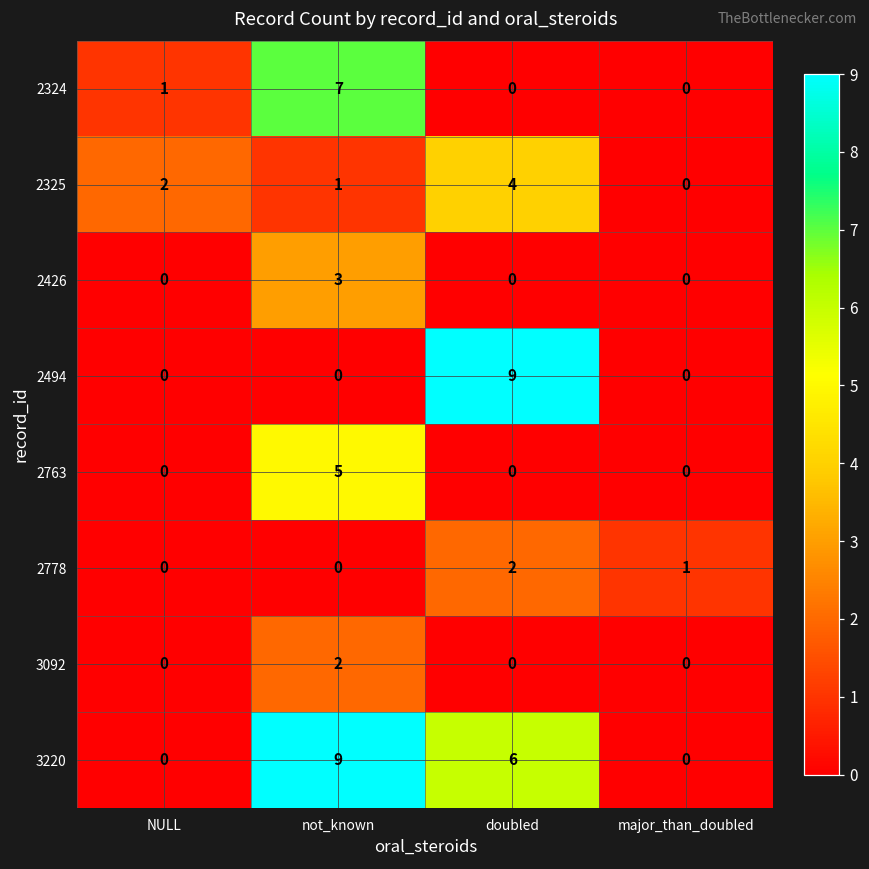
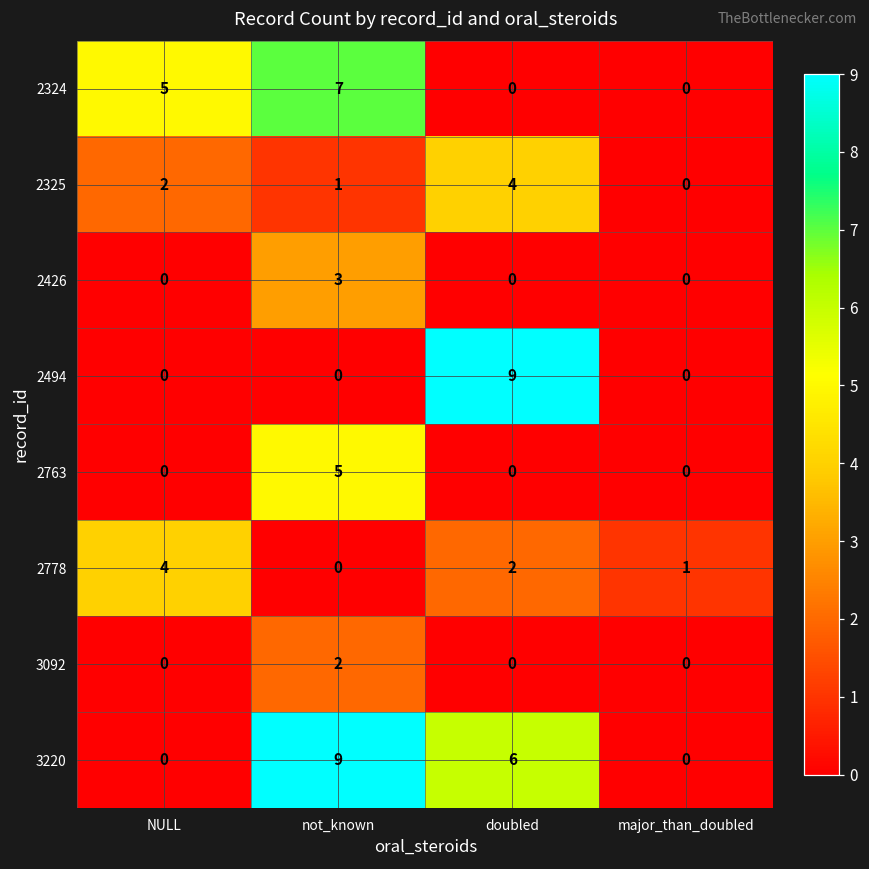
  {
    "2324": {
-     "NULL": 1,
+     "NULL": 5,
      "not_known": 7,
      "doubled": 0,
      "major_than_doubled": 0
    },
    "2325": {
      "NULL": 2,
      "not_known": 1,
      "doubled": 4,
      "major_than_doubled": 0
    },
    "2426": {
      "NULL": 0,
      "not_known": 3,
      "doubled": 0,
      "major_than_doubled": 0
    },
    "2494": {
      "NULL": 0,
      "not_known": 0,
      "doubled": 9,
      "major_than_doubled": 0
    },
    "2763": {
      "NULL": 0,
      "not_known": 5,
      "doubled": 0,
      "major_than_doubled": 0
    },
    "2778": {
-     "NULL": 0,
+     "NULL": 4,
      "not_known": 0,
      "doubled": 2,
      "major_than_doubled": 1
    },
    "3092": {
      "NULL": 0,
      "not_known": 2,
      "doubled": 0,
      "major_than_doubled": 0
    },
    "3220": {
      "NULL": 0,
      "not_known": 9,
      "doubled": 6,
      "major_than_doubled": 0
    }
  }
